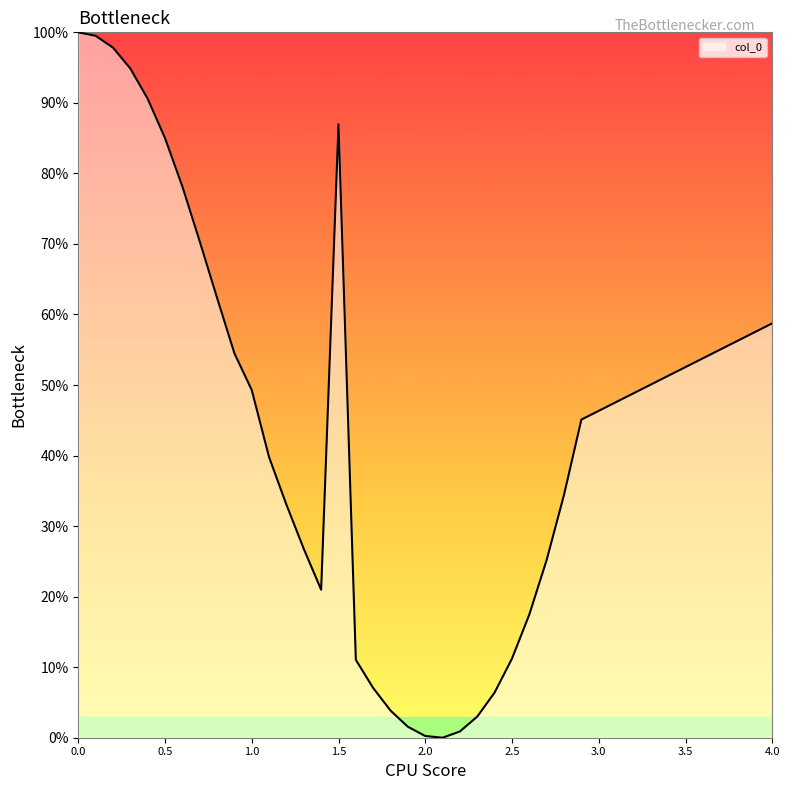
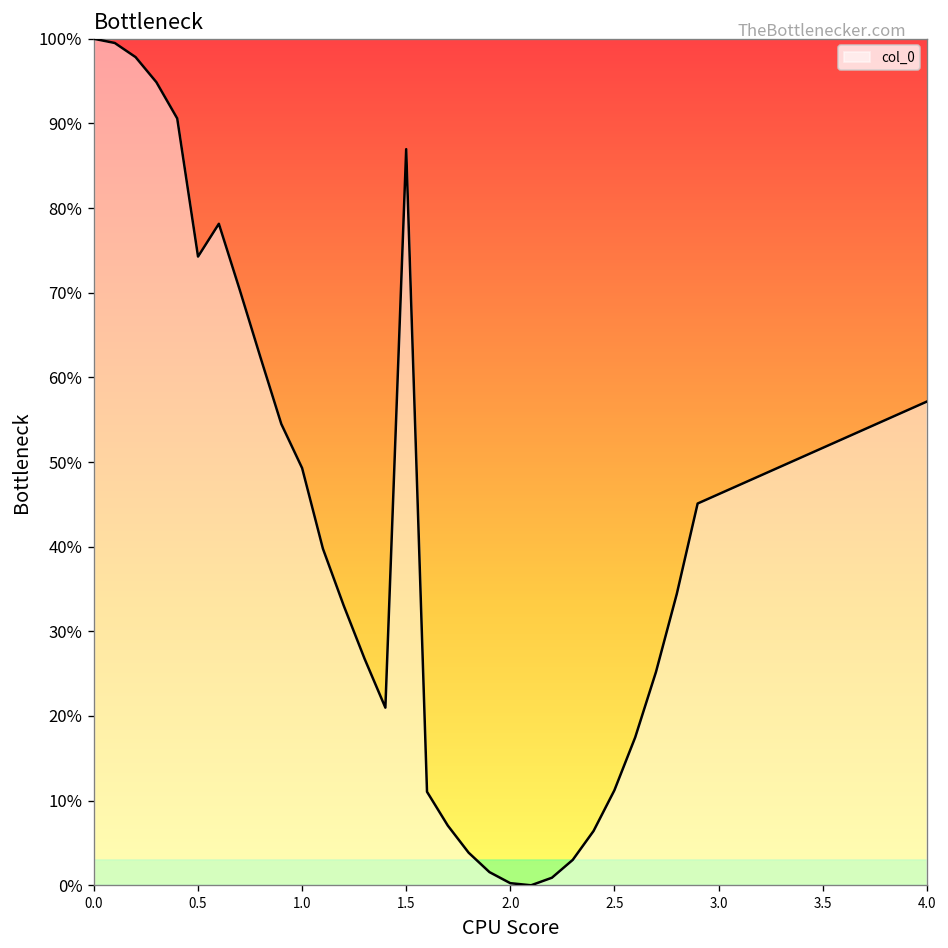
  {
    "0.0": "100%",
-   "0.5": "85%",
+   "0.5": "74%",
    "1.0": "49%",
    "1.5": "87%",
    "2.5": "11%",
-   "4.0": "59%"
+   "4.0": "57%"
  }
